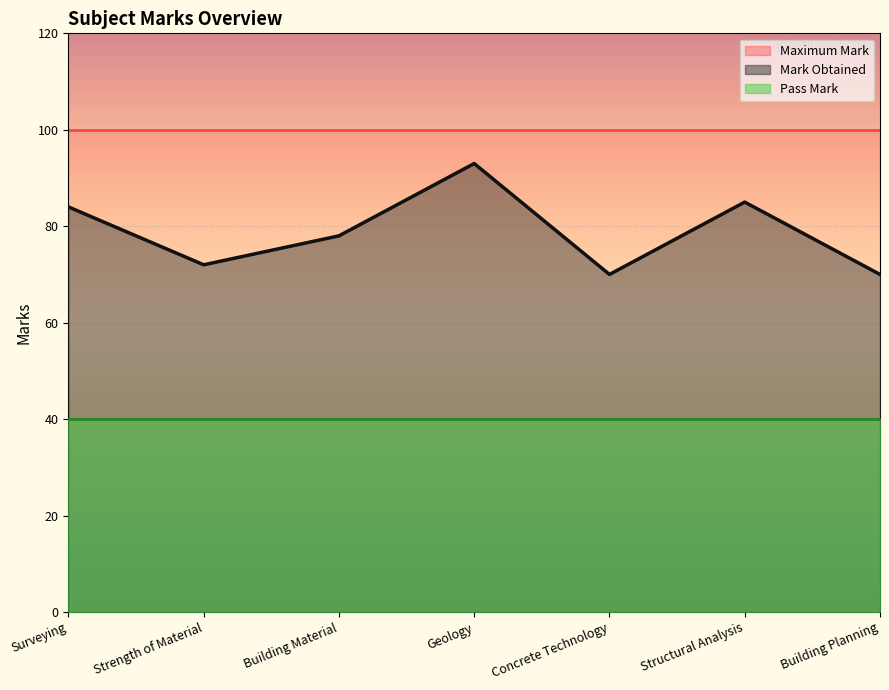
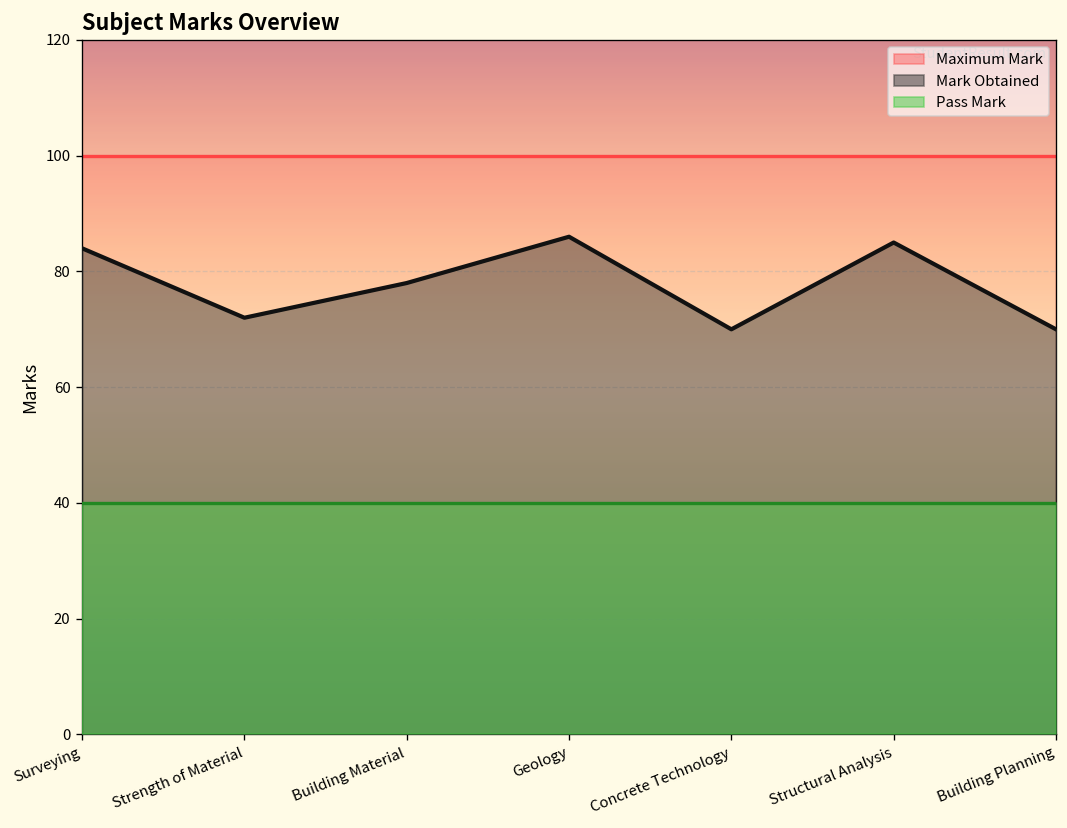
  {
    "Maximum Mark": {
      "Surveying": 100,
      "Strength of Material": 100,
      "Building Material": 100,
      "Geology": 100,
      "Concrete Technology": 100,
      "Structural Analysis": 100,
      "Building Planning": 100
    },
    "Mark Obtained": {
      "Surveying": 84,
      "Strength of Material": 72,
      "Building Material": 78,
-     "Geology": 93,
+     "Geology": 86,
      "Concrete Technology": 70,
      "Structural Analysis": 85,
      "Building Planning": 70
    },
    "Pass Mark": {
      "Surveying": 40,
      "Strength of Material": 40,
      "Building Material": 40,
      "Geology": 40,
      "Concrete Technology": 40,
      "Structural Analysis": 40,
      "Building Planning": 40
    }
  }
